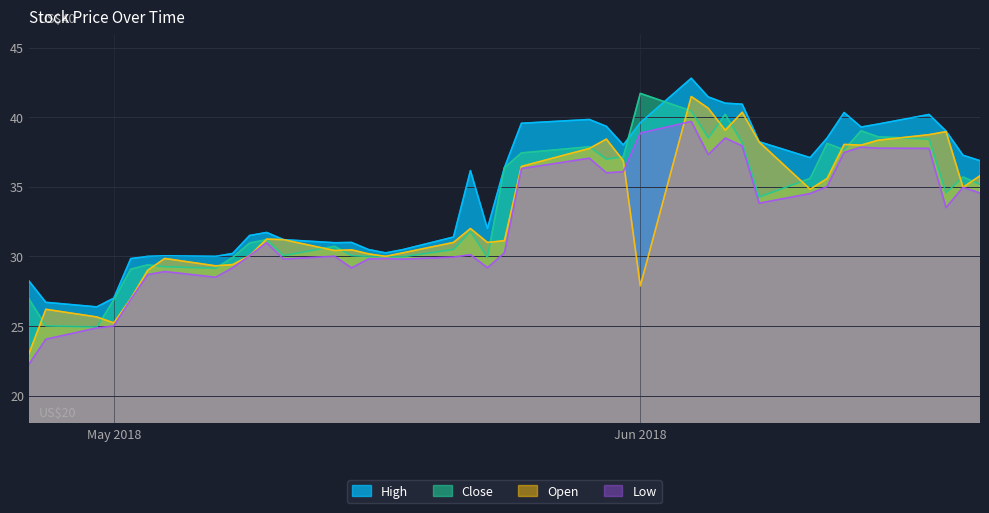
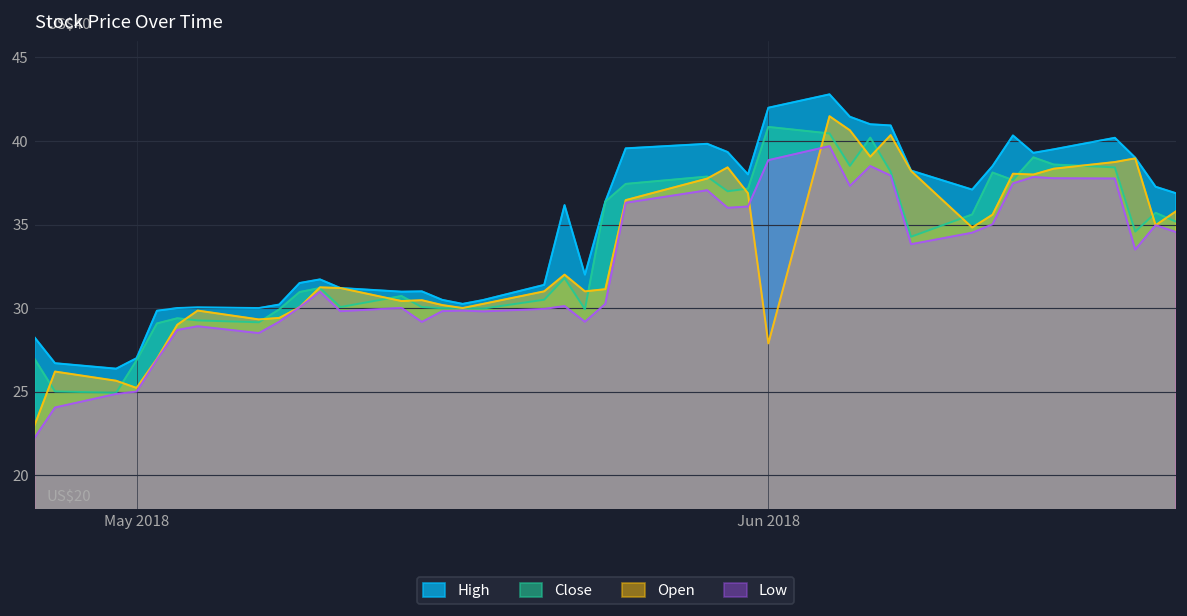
  {
    "High": {
-     "Jun 2018": 39.6
+     "Jun 2018": 42.0
    },
    "Close": {
-     "Jun 2018": 41.7
+     "Jun 2018": 40.8
    },
    "Open": {
      "May 2018": 25.2,
      "Jun 2018": 27.9
    },
    "Low": {
      "May 2018": 25.0,
      "Jun 2018": 38.9
    }
  }
